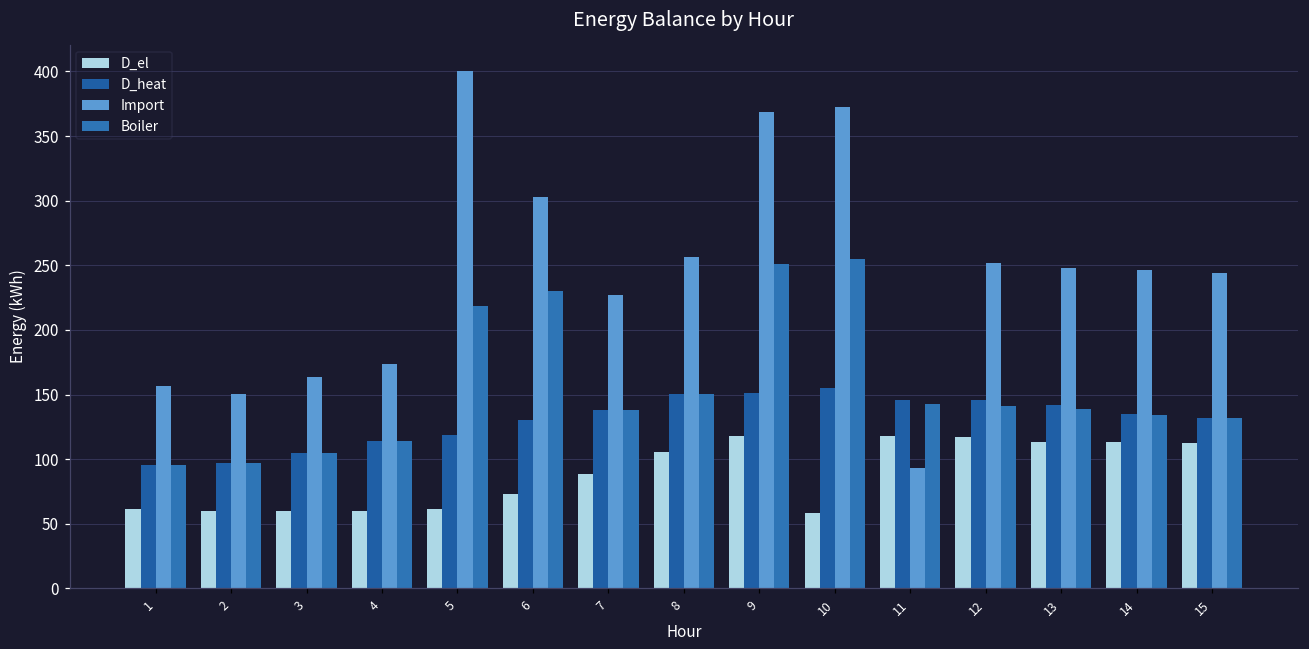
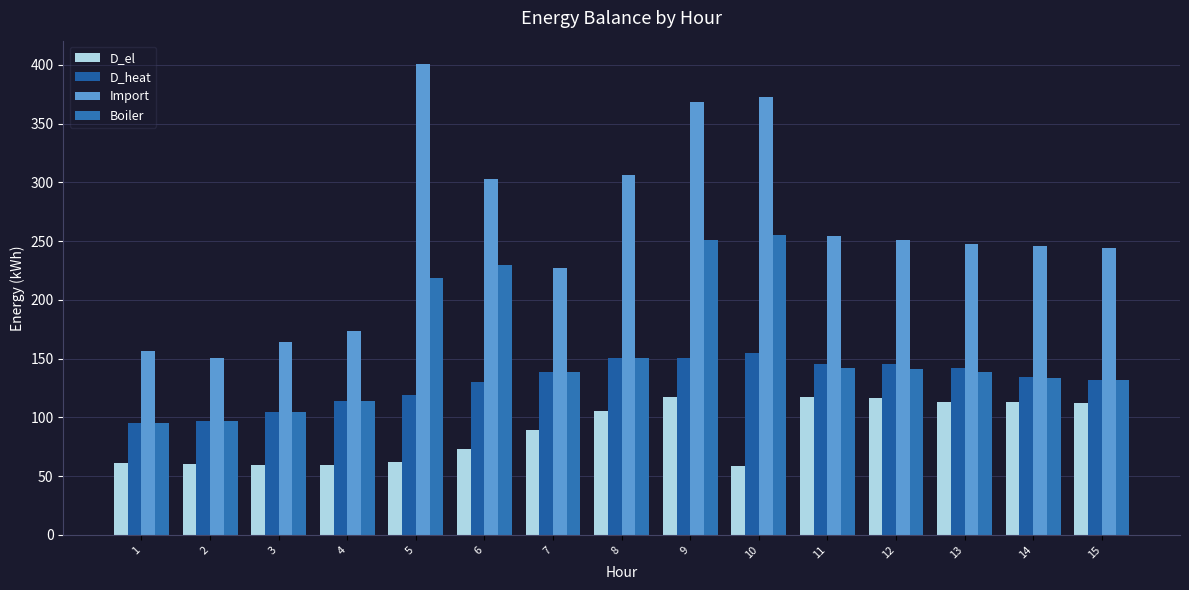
  {
    "D_el": {
      "1": 61,
      "2": 60,
      "3": 60,
      "4": 60,
      "5": 62,
      "6": 73,
      "7": 89,
      "8": 106,
      "9": 118,
      "10": 59,
      "11": 118,
      "12": 117,
      "13": 113,
      "14": 113,
      "15": 113
    },
    "Import": {
      "1": 157,
      "2": 150,
      "3": 164,
      "4": 173,
      "5": 401,
      "6": 303,
      "7": 227,
-     "8": 256,
+     "8": 307,
      "9": 369,
      "10": 372,
-     "11": 93,
+     "11": 255,
      "12": 251,
      "13": 248,
      "14": 246,
      "15": 244
    }
  }
